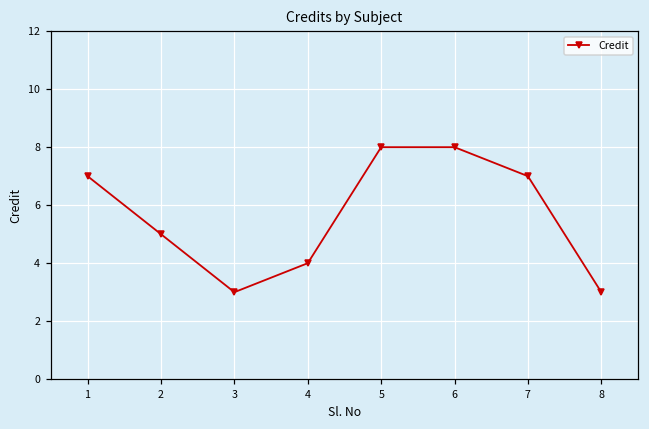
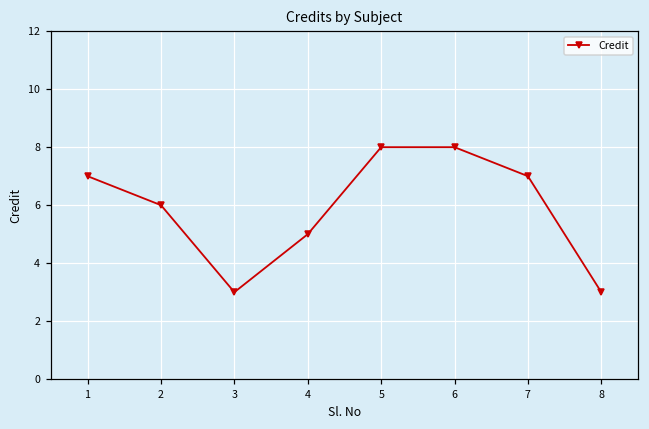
  {
    "1": 7,
-   "2": 5,
+   "2": 6,
    "3": 3,
-   "4": 4,
+   "4": 5,
    "5": 8,
    "6": 8,
    "7": 7,
    "8": 3
  }
